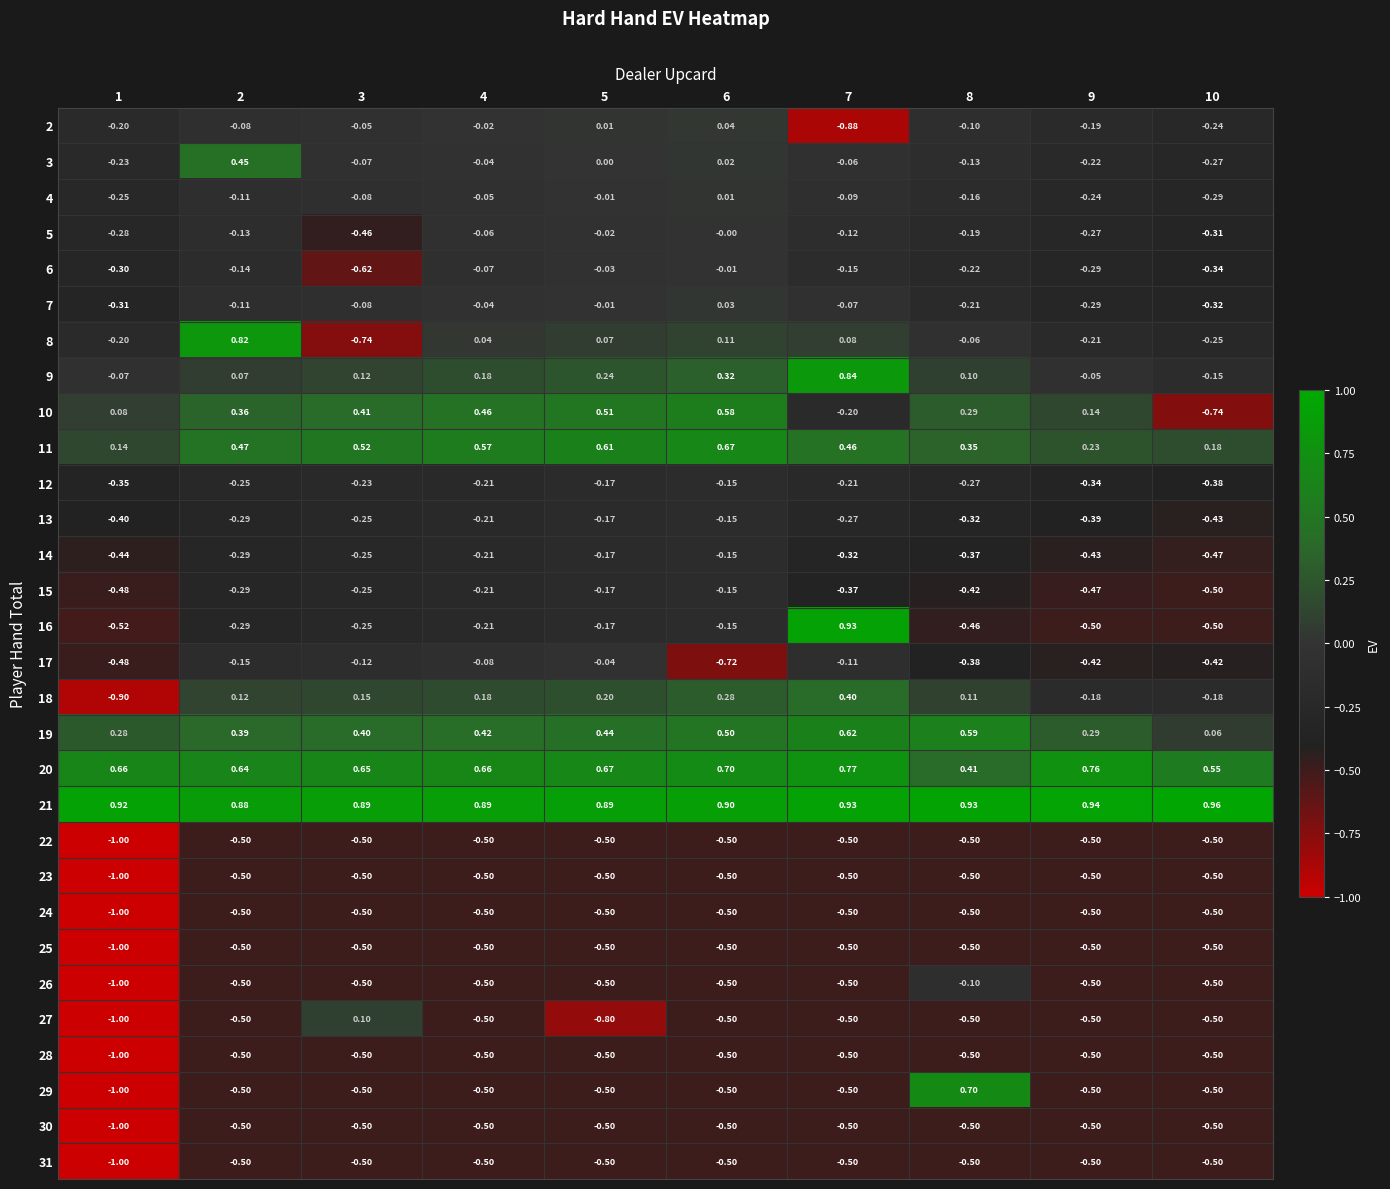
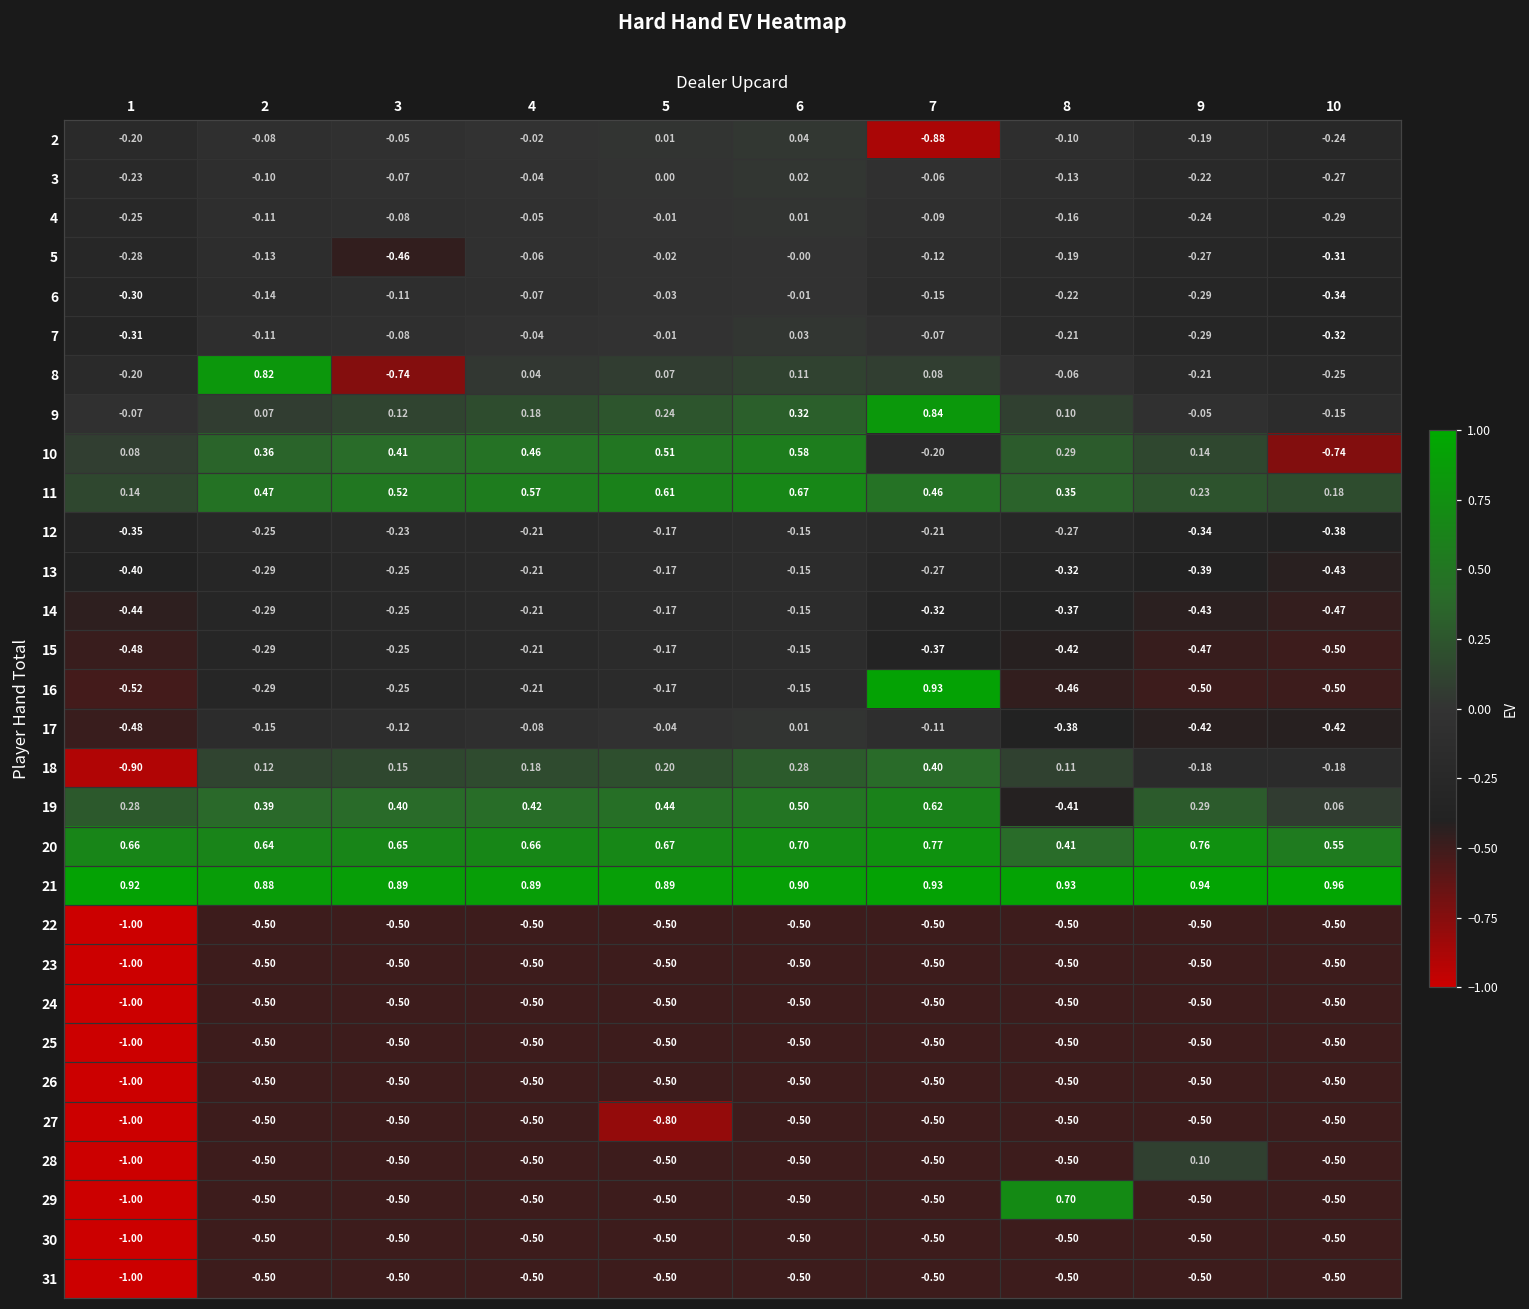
  {
    "3": {
      "1": -0.23,
-     "2": 0.45,
+     "2": -0.10,
      "3": -0.07,
      "4": -0.04,
      "5": 0.00,
      "6": 0.02,
      "7": -0.06,
      "8": -0.13,
      "9": -0.22,
      "10": -0.27
    },
    "6": {
      "1": -0.30,
      "2": -0.14,
-     "3": -0.62,
+     "3": -0.11,
      "4": -0.07,
      "5": -0.03,
      "6": -0.01,
      "7": -0.15,
      "8": -0.22,
      "9": -0.29,
      "10": -0.34
    },
    "17": {
      "1": -0.48,
      "2": -0.15,
      "3": -0.12,
      "4": -0.08,
      "5": -0.04,
-     "6": -0.72,
+     "6": 0.01,
      "7": -0.11,
      "8": -0.38,
      "9": -0.42,
      "10": -0.42
    },
    "19": {
      "1": 0.28,
      "2": 0.39,
      "3": 0.40,
      "4": 0.42,
      "5": 0.44,
      "6": 0.50,
      "7": 0.62,
-     "8": 0.59,
+     "8": -0.41,
      "9": 0.29,
      "10": 0.06
    },
    "26": {
      "1": -1.00,
      "2": -0.50,
      "3": -0.50,
      "4": -0.50,
      "5": -0.50,
      "6": -0.50,
      "7": -0.50,
-     "8": -0.10,
+     "8": -0.50,
      "9": -0.50,
      "10": -0.50
    },
    "27": {
      "1": -1.00,
      "2": -0.50,
-     "3": 0.10,
+     "3": -0.50,
      "4": -0.50,
      "5": -0.80,
      "6": -0.50,
      "7": -0.50,
      "8": -0.50,
      "9": -0.50,
      "10": -0.50
    },
    "28": {
      "1": -1.00,
      "2": -0.50,
      "3": -0.50,
      "4": -0.50,
      "5": -0.50,
      "6": -0.50,
      "7": -0.50,
      "8": -0.50,
-     "9": -0.50,
+     "9": 0.10,
      "10": -0.50
    }
  }
